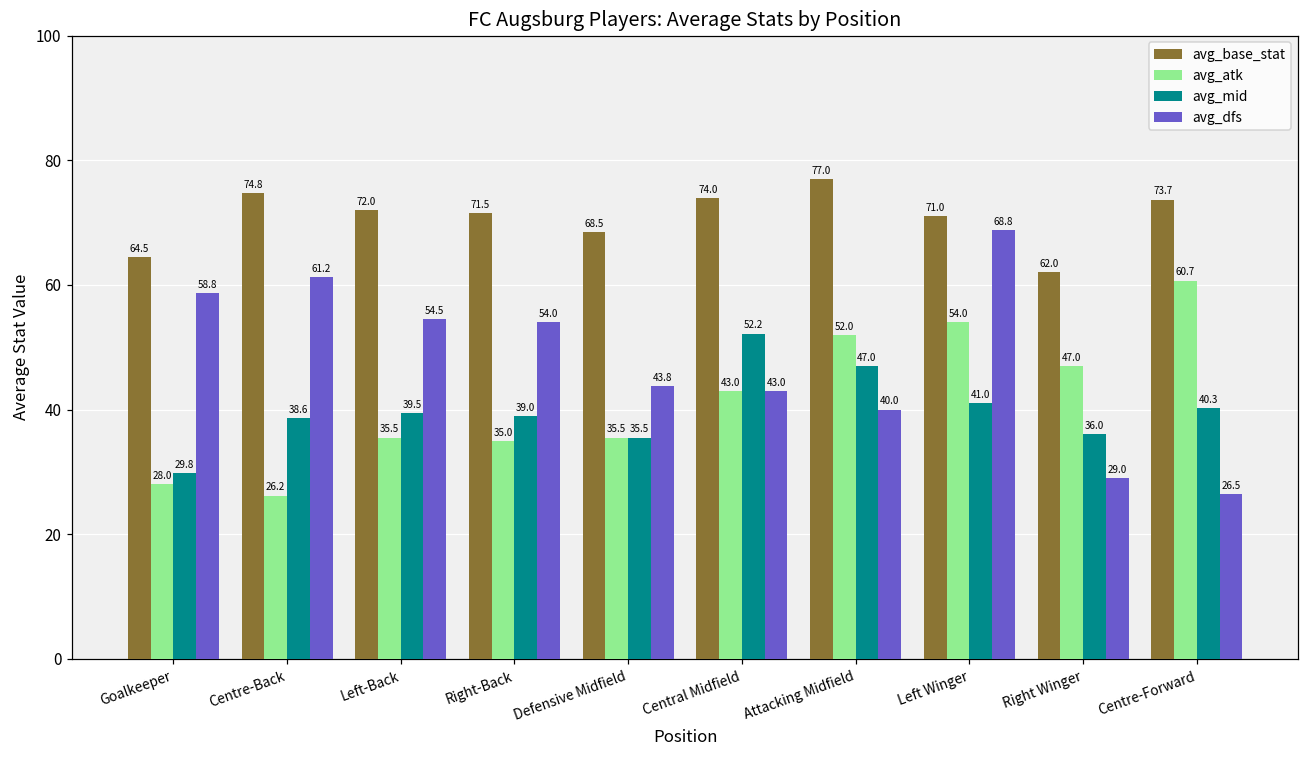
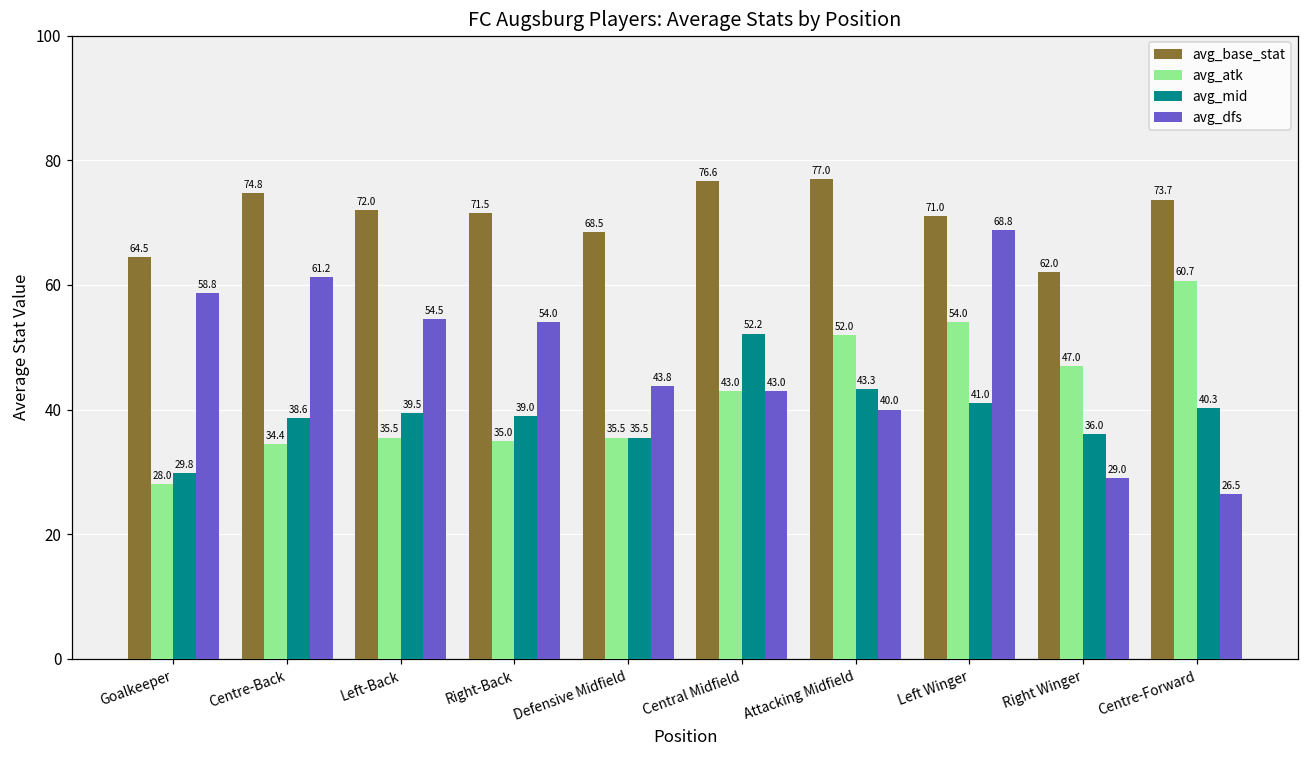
  {
    "avg_base_stat": {
      "Goalkeeper": 64.5,
      "Centre-Back": 74.8,
      "Left-Back": 72.0,
      "Right-Back": 71.5,
      "Defensive Midfield": 68.5,
-     "Central Midfield": 74.0,
+     "Central Midfield": 76.6,
      "Attacking Midfield": 77.0,
      "Left Winger": 71.0,
      "Right Winger": 62.0,
      "Centre-Forward": 73.7
    },
    "avg_atk": {
      "Goalkeeper": 28.0,
-     "Centre-Back": 26.2,
+     "Centre-Back": 34.4,
      "Left-Back": 35.5,
      "Right-Back": 35.0,
      "Defensive Midfield": 35.5,
      "Central Midfield": 43.0,
      "Attacking Midfield": 52.0,
      "Left Winger": 54.0,
      "Right Winger": 47.0,
      "Centre-Forward": 60.7
    },
    "avg_mid": {
      "Goalkeeper": 29.8,
      "Centre-Back": 38.6,
      "Left-Back": 39.5,
      "Right-Back": 39.0,
      "Defensive Midfield": 35.5,
      "Central Midfield": 52.2,
-     "Attacking Midfield": 47.0,
+     "Attacking Midfield": 43.3,
      "Left Winger": 41.0,
      "Right Winger": 36.0,
      "Centre-Forward": 40.3
    },
    "avg_dfs": {
      "Goalkeeper": 58.8,
      "Centre-Back": 61.2,
      "Left-Back": 54.5,
      "Right-Back": 54.0,
      "Defensive Midfield": 43.8,
      "Central Midfield": 43.0,
      "Attacking Midfield": 40.0,
      "Left Winger": 68.8,
      "Right Winger": 29.0,
      "Centre-Forward": 26.5
    }
  }
